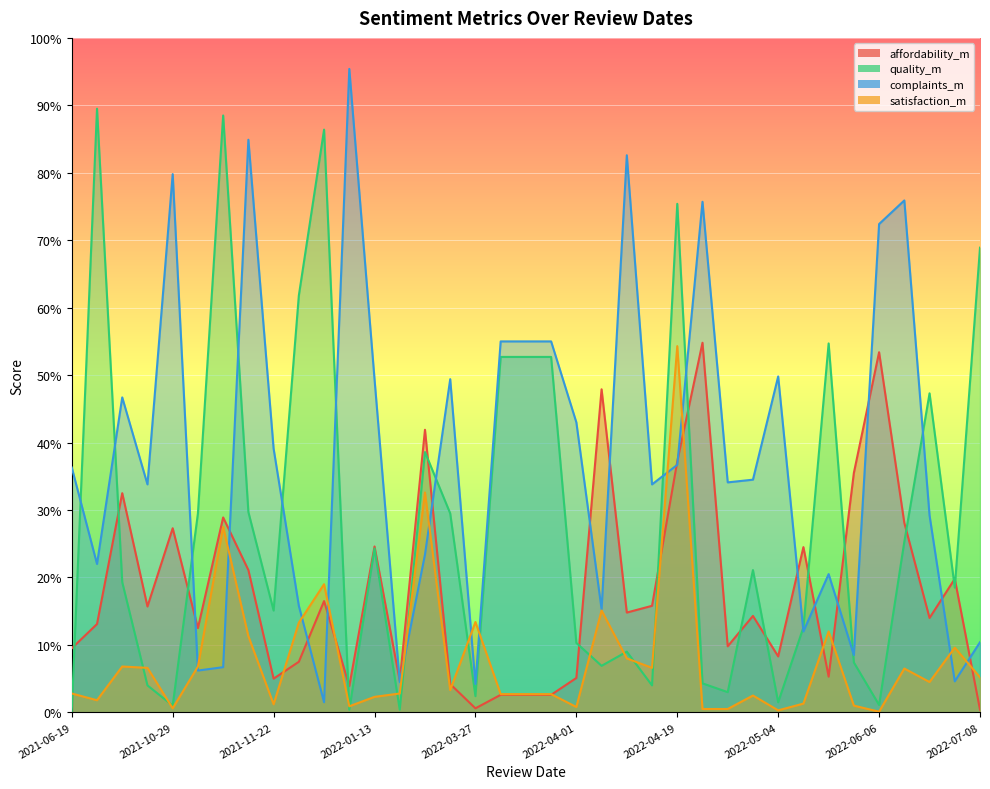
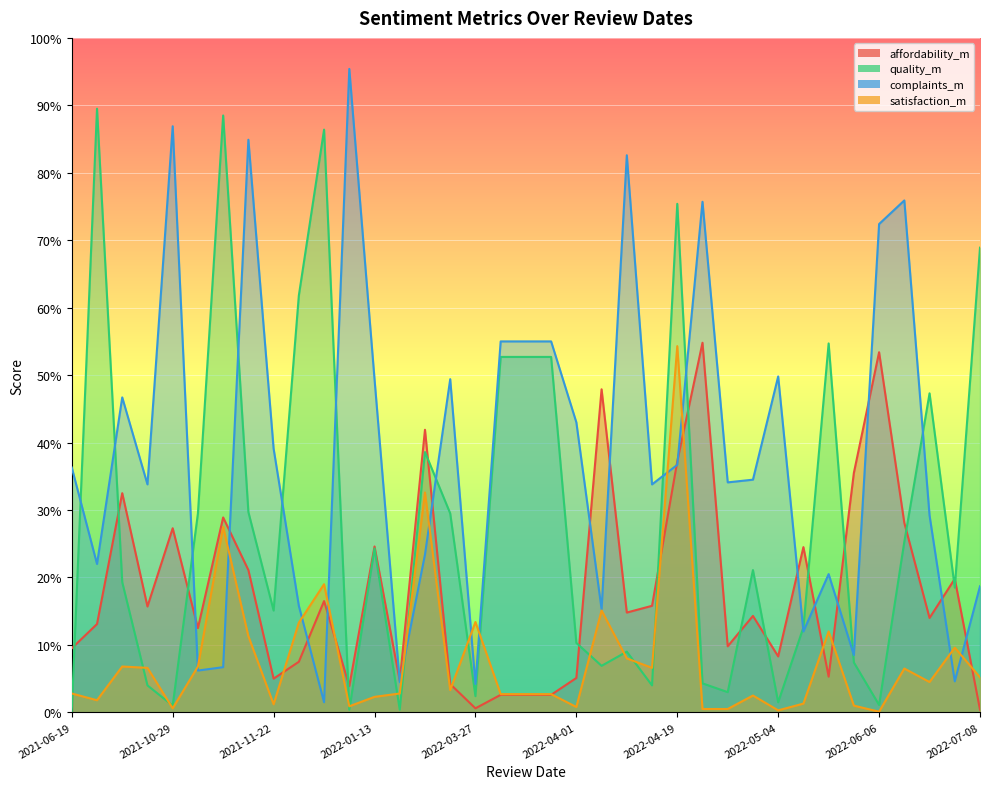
  {
    "quality_m": {
      "2021-10-29": "1%",
      "2022-07-08": "69%"
    },
    "complaints_m": {
-     "2021-10-29": "80%",
-     "2022-07-08": "10%"
+     "2021-10-29": "87%",
+     "2022-07-08": "19%"
    }
  }
